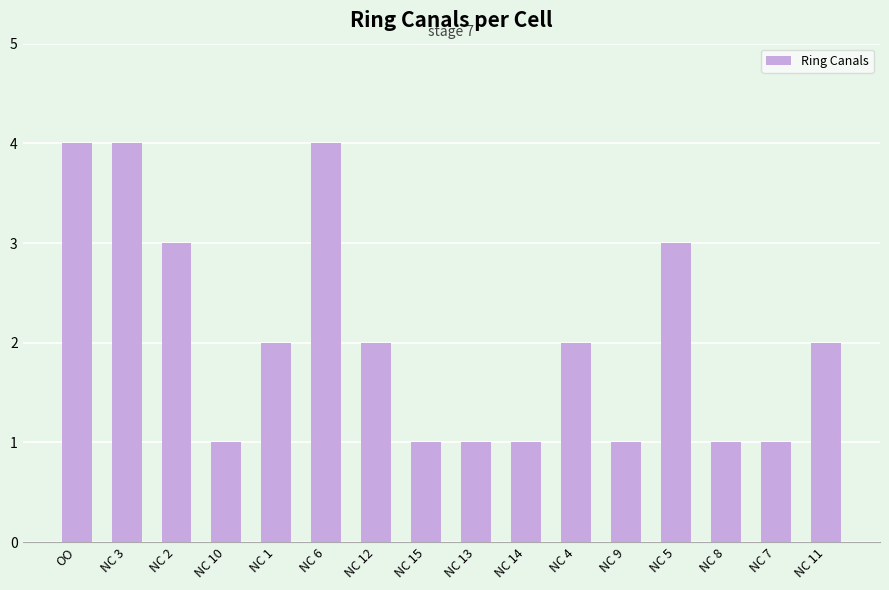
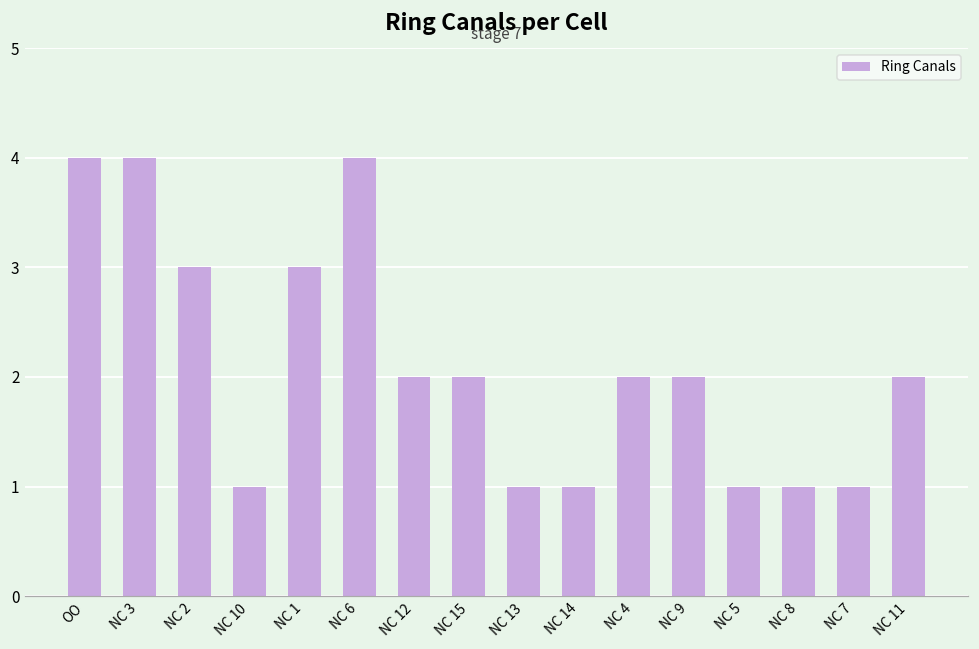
  {
    "OO": 4,
    "NC 3": 4,
    "NC 2": 3,
    "NC 10": 1,
-   "NC 1": 2,
+   "NC 1": 3,
    "NC 6": 4,
    "NC 12": 2,
-   "NC 15": 1,
+   "NC 15": 2,
    "NC 13": 1,
    "NC 14": 1,
    "NC 4": 2,
-   "NC 9": 1,
-   "NC 5": 3,
+   "NC 9": 2,
+   "NC 5": 1,
    "NC 8": 1,
    "NC 7": 1,
    "NC 11": 2
  }
